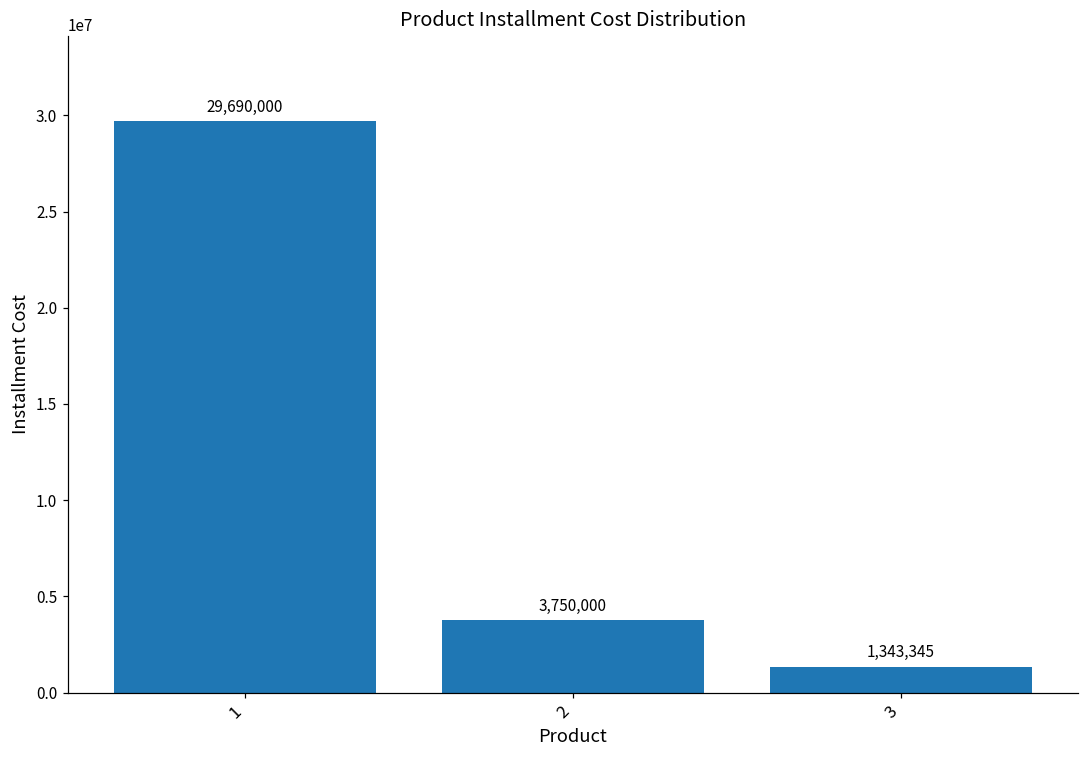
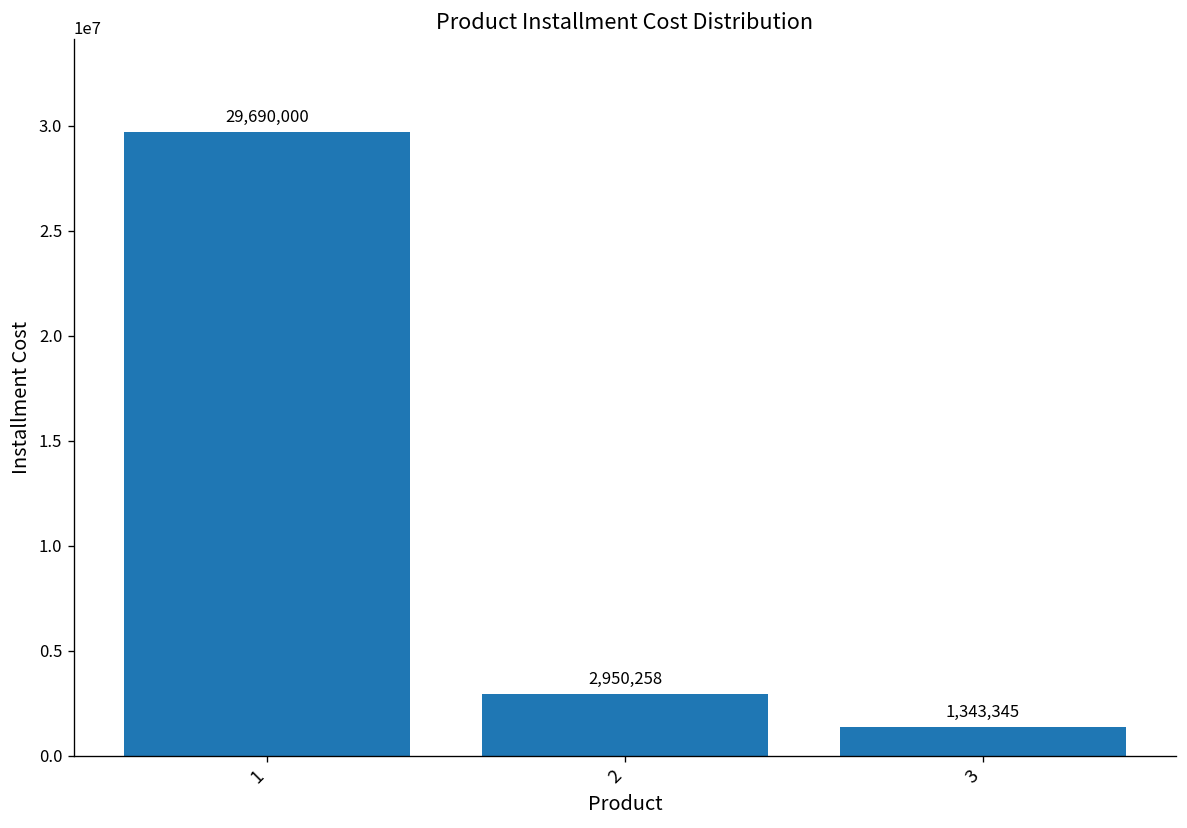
  {
    "1": "29,690,000",
-   "2": "3,750,000",
+   "2": "2,950,258",
    "3": "1,343,345"
  }
